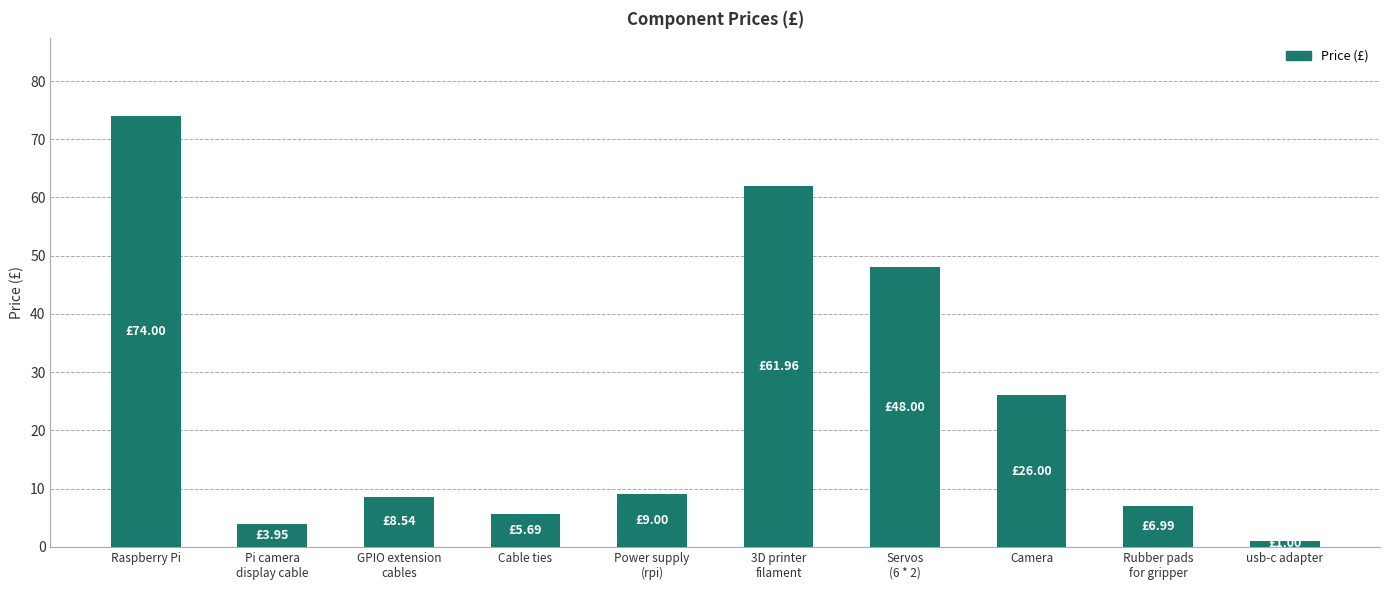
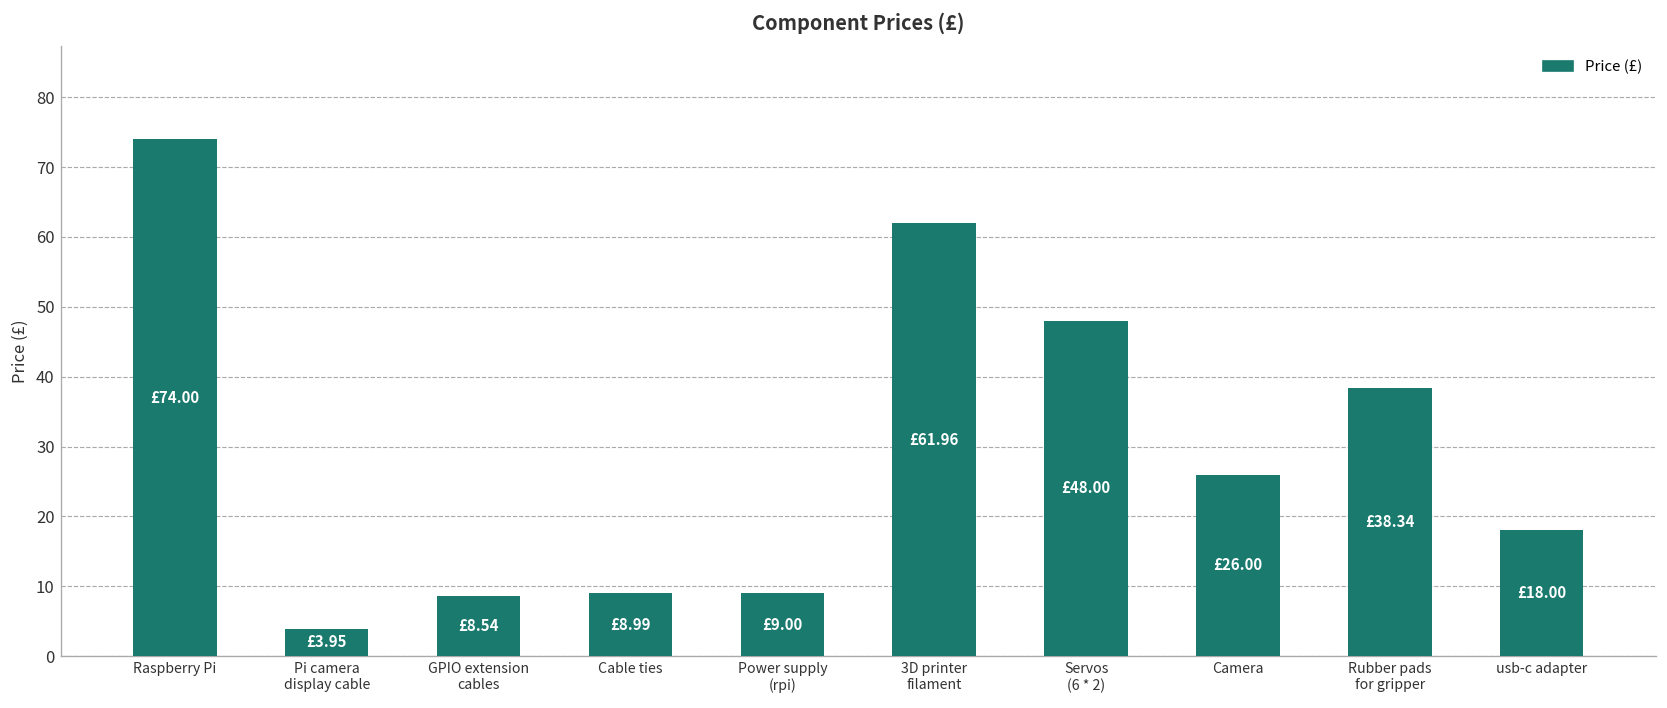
  {
    "Raspberry Pi": "£74.00",
    "Pi camera display cable": "£3.95",
    "GPIO extension cables": "£8.54",
-   "Cable ties": "£5.69",
+   "Cable ties": "£8.99",
    "Power supply (rpi)": "£9.00",
    "3D printer filament": "£61.96",
    "Servos (6 * 2)": "£48.00",
    "Camera": "£26.00",
-   "Rubber pads for gripper": "£6.99",
-   "usb-c adapter": "1"
+   "Rubber pads for gripper": "£38.34",
+   "usb-c adapter": "18"
  }
